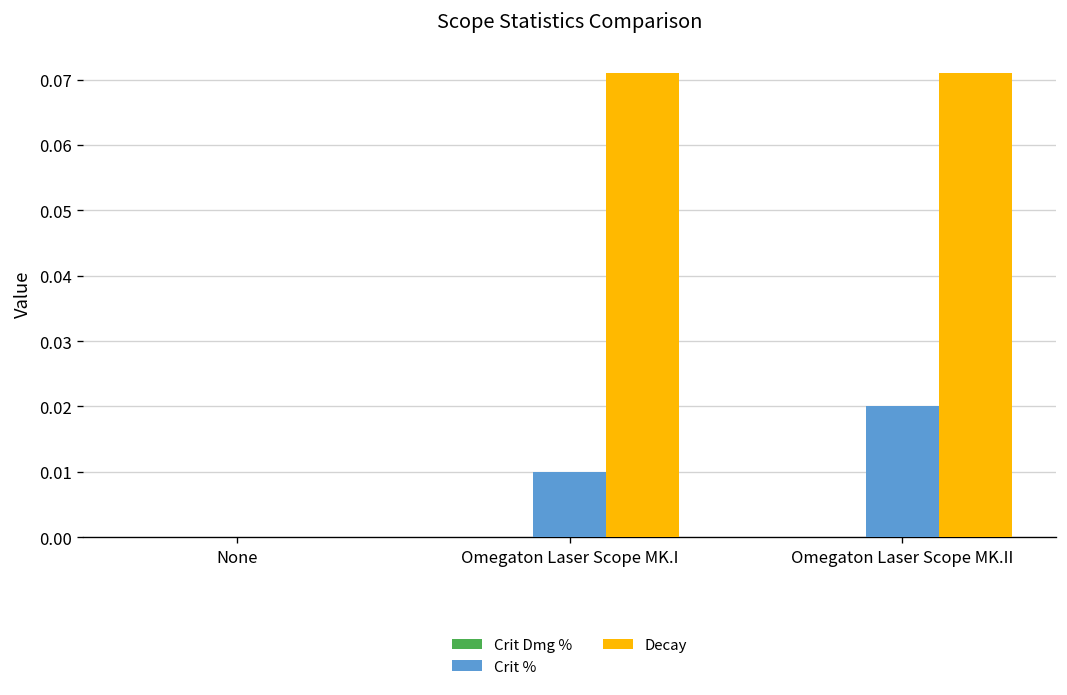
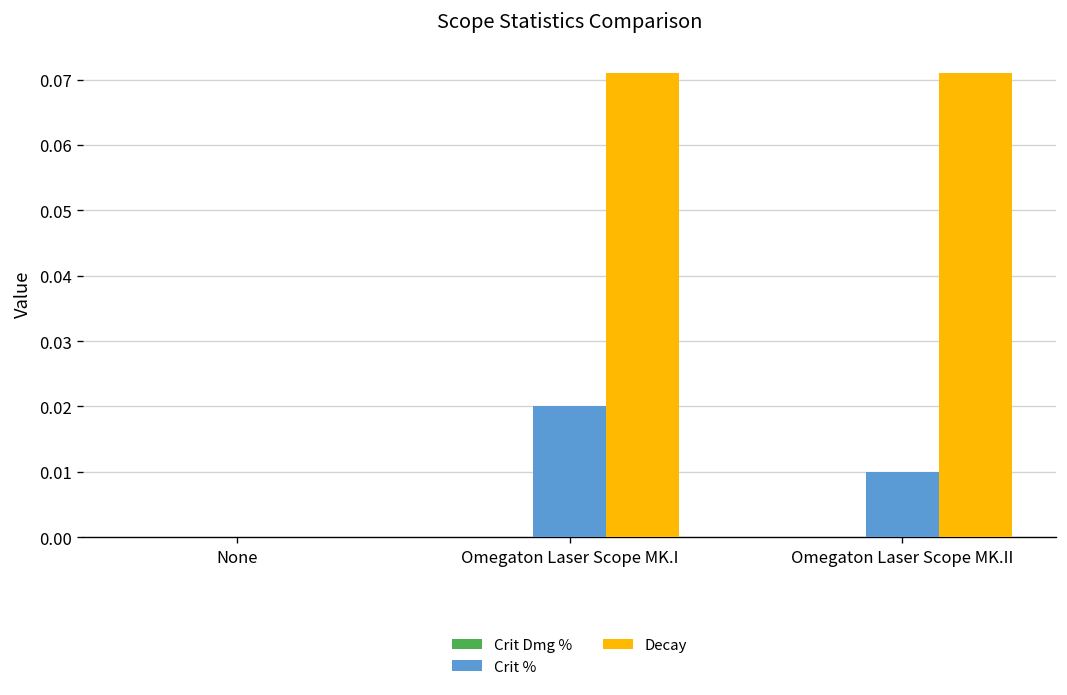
  {
    "Crit Dmg %": {
      "None": 0.00,
      "Omegaton Laser Scope MK.I": 0.00,
      "Omegaton Laser Scope MK.II": 0.00
    },
    "Crit %": {
      "None": 0.00,
-     "Omegaton Laser Scope MK.I": 0.01,
-     "Omegaton Laser Scope MK.II": 0.02
+     "Omegaton Laser Scope MK.I": 0.02,
+     "Omegaton Laser Scope MK.II": 0.01
    },
    "Decay": {
      "None": 0.00,
      "Omegaton Laser Scope MK.I": 0.071,
      "Omegaton Laser Scope MK.II": 0.071
    }
  }
